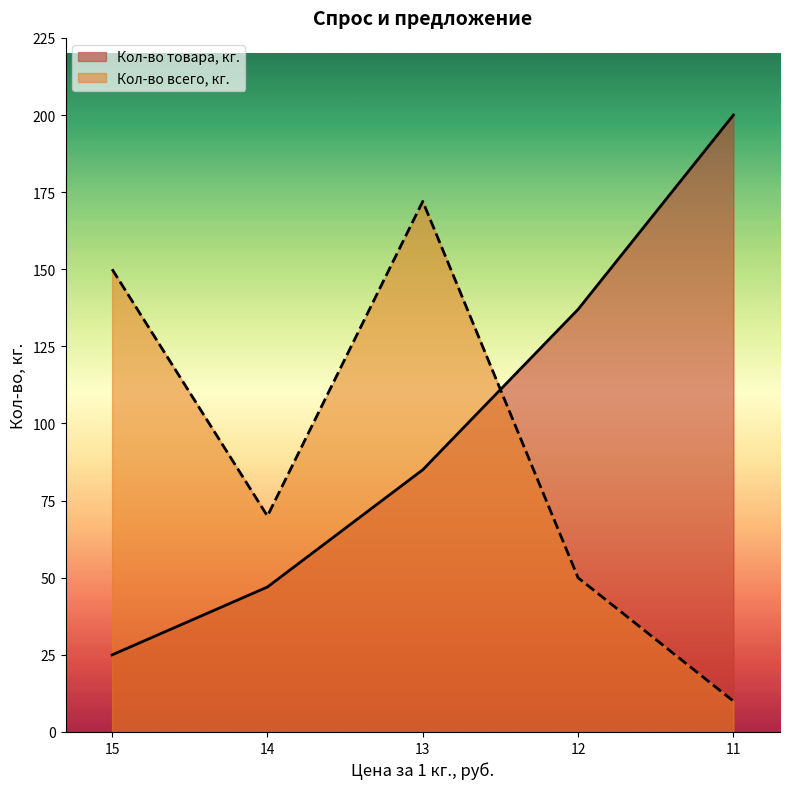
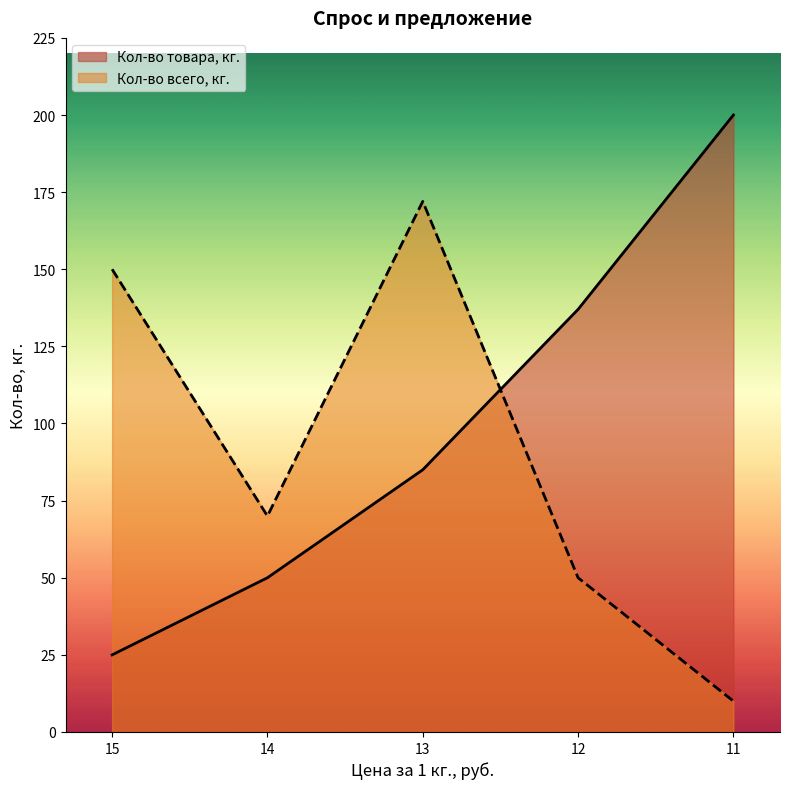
  {
    "Кол-во товара, кг.": {
      "15": 25,
-     "14": 47,
+     "14": 50,
      "13": 85,
      "12": 137,
      "11": 200
    },
    "Кол-во всего, кг.": {
      "15": 150,
      "14": 70,
      "13": 172,
      "12": 50,
      "11": 10
    }
  }
